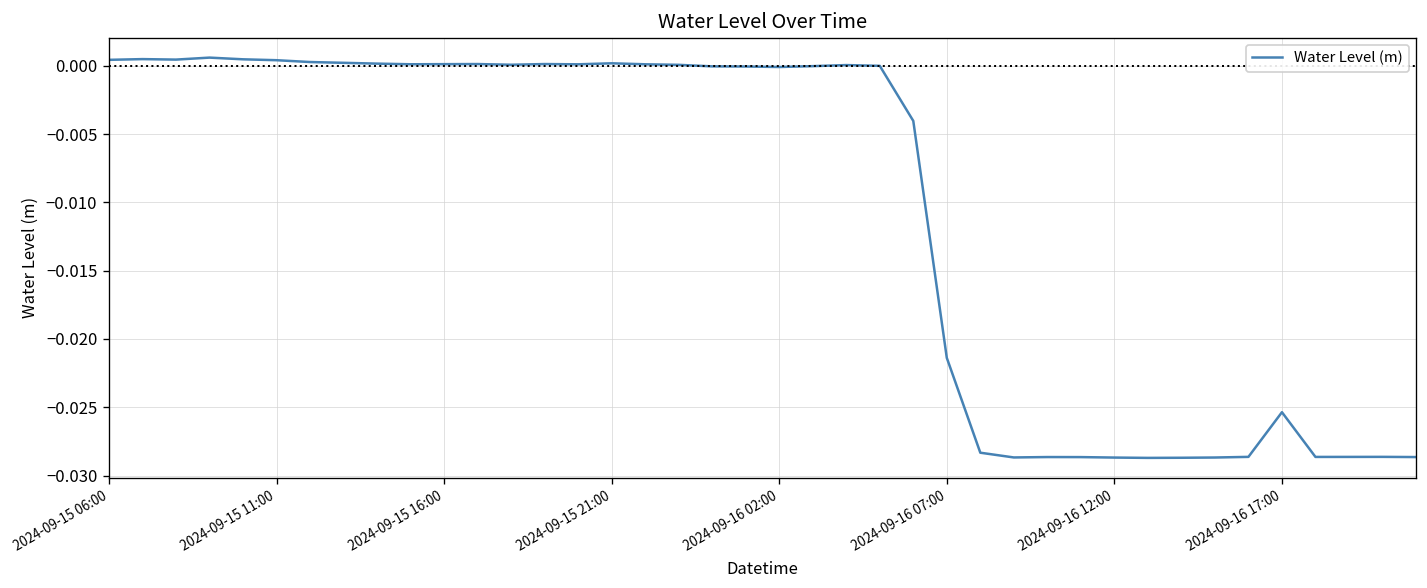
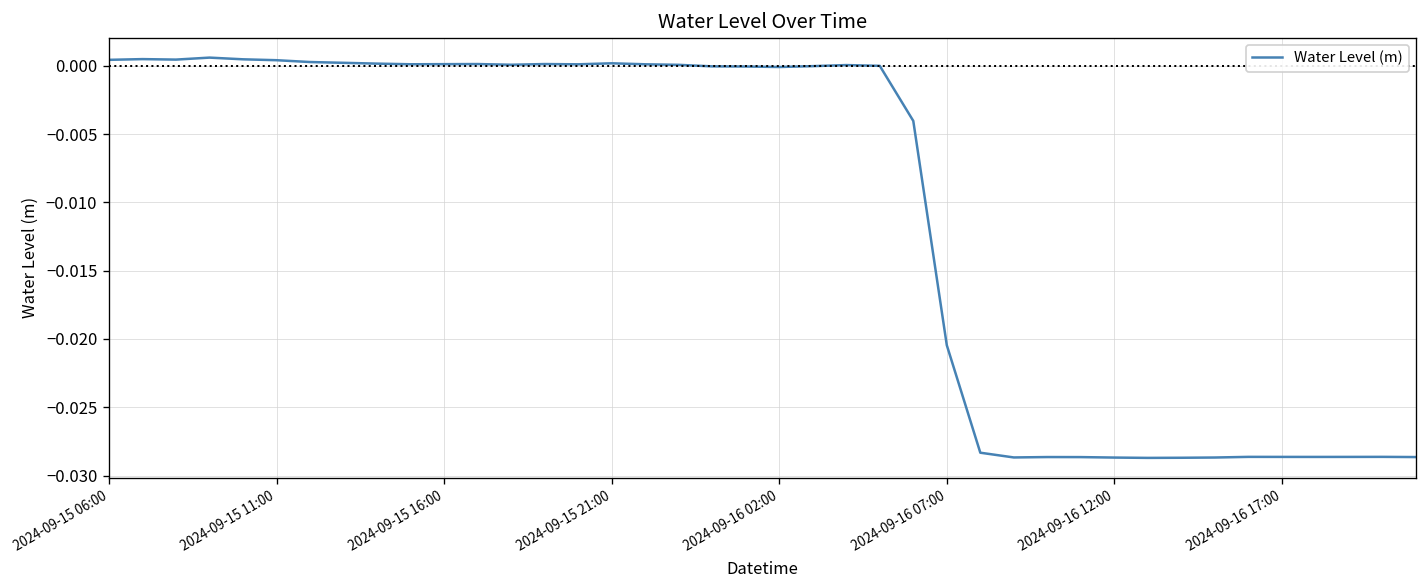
  {
    "2024-09-15 06:00": 0.0004,
    "2024-09-15 11:00": 0.0004,
    "2024-09-15 16:00": 0.0001,
    "2024-09-15 21:00": 0.0002,
    "2024-09-16 02:00": -0.0001,
-   "2024-09-16 07:00": -0.0214,
+   "2024-09-16 07:00": -0.0205,
    "2024-09-16 12:00": -0.0287,
-   "2024-09-16 17:00": -0.0254
+   "2024-09-16 17:00": -0.0286
  }
